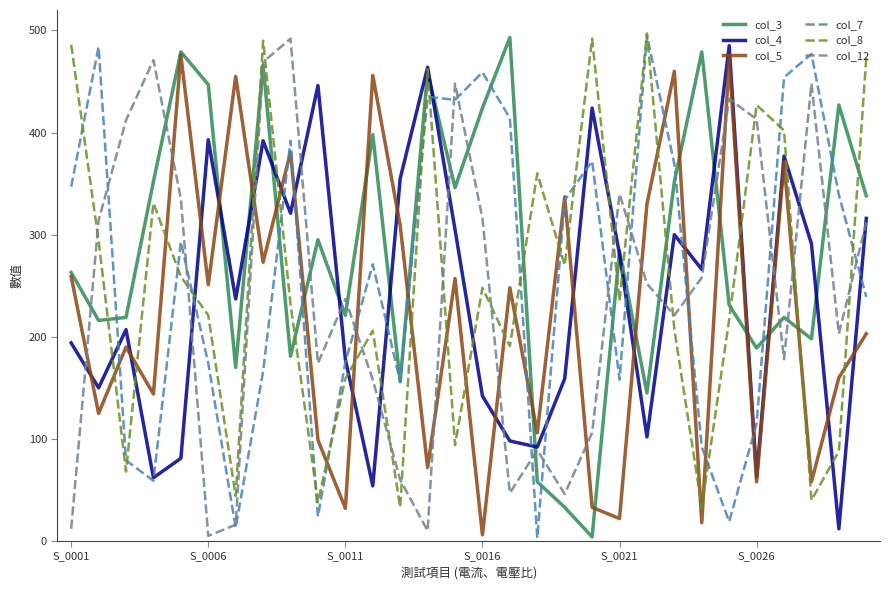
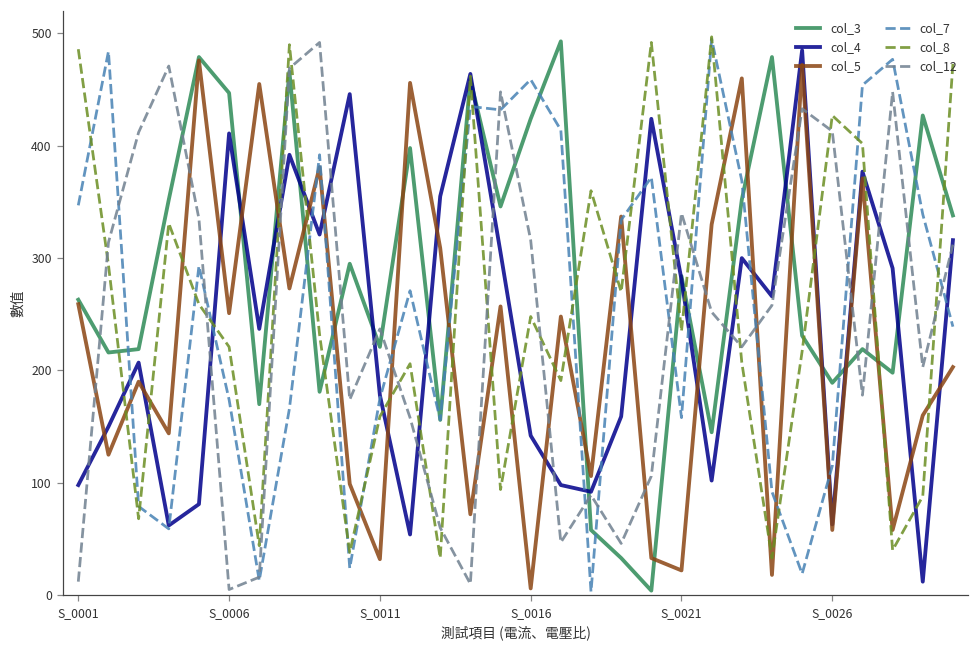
  {
    "col_3": {
      "S_0001": 263,
      "S_0006": 447,
      "S_0011": 221,
      "S_0016": 424,
      "S_0021": 284,
      "S_0026": 189
    },
    "col_4": {
-     "S_0001": 194,
-     "S_0006": 393,
+     "S_0001": 98,
+     "S_0006": 411,
      "S_0011": 178,
      "S_0016": 142,
      "S_0021": 281,
      "S_0026": 63
    },
    "col_5": {
      "S_0001": 259,
      "S_0006": 251,
      "S_0011": 32,
      "S_0016": 6,
      "S_0021": 22,
      "S_0026": 58
    },
    "col_8": {
      "S_0001": 486,
      "S_0006": 221,
      "S_0011": 159,
      "S_0016": 248,
      "S_0021": 235,
      "S_0026": 427
    }
  }
